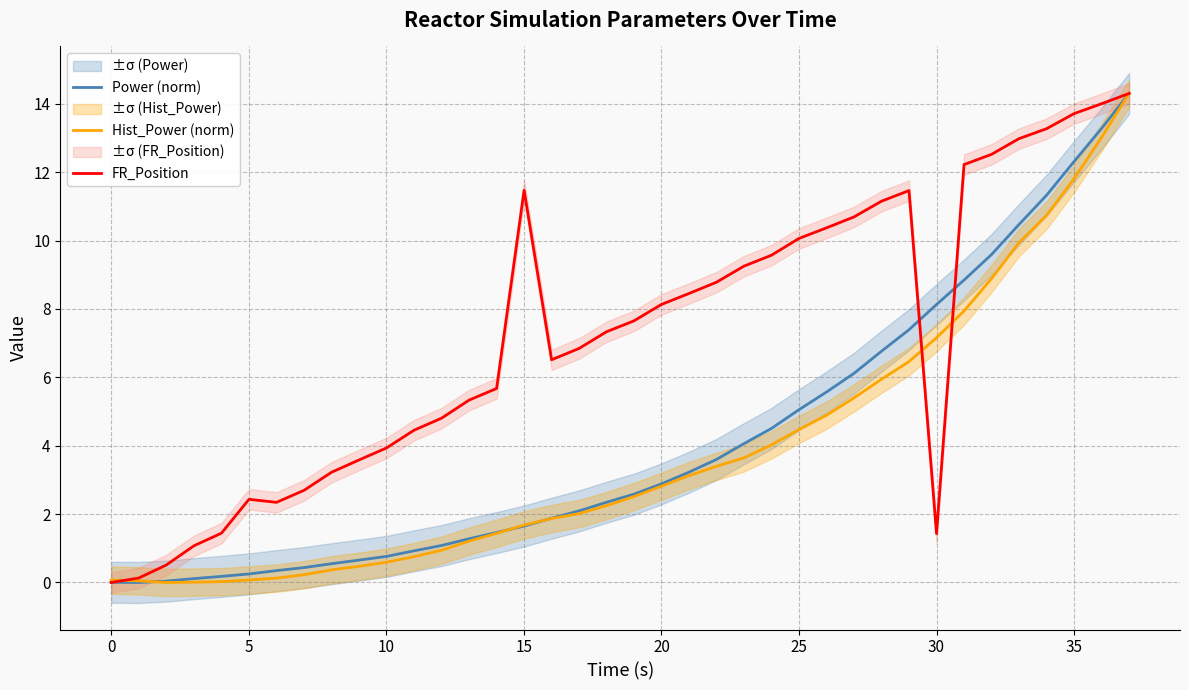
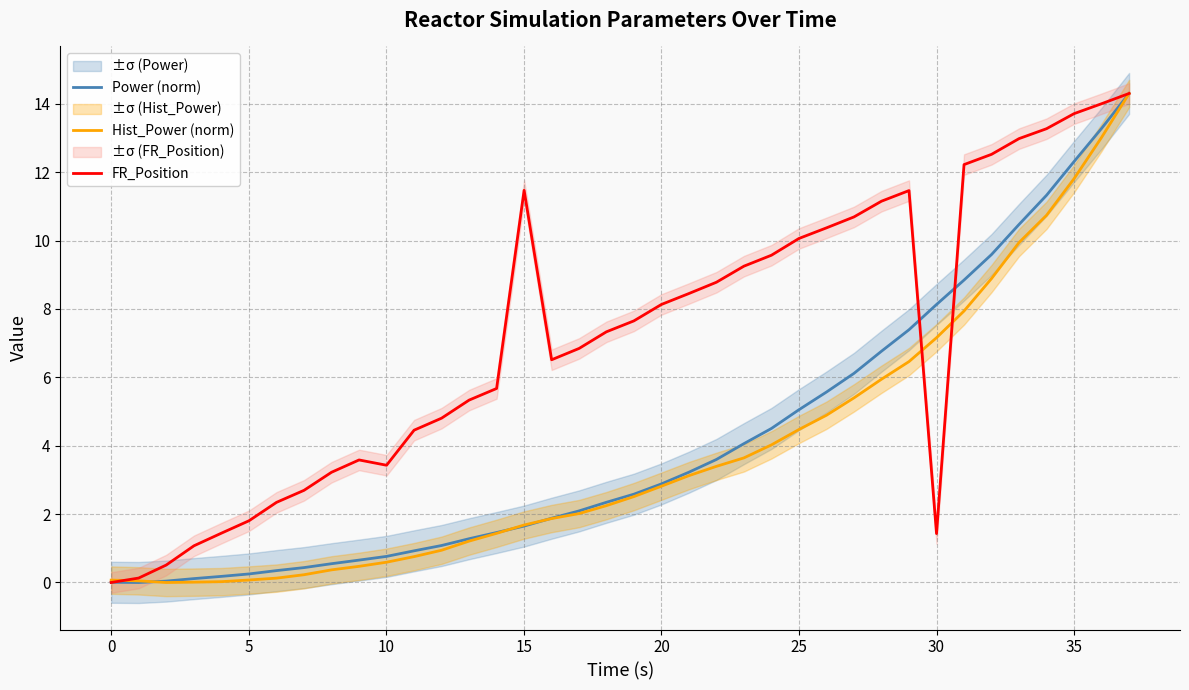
  {
    "FR_Position": {
-     "5": 2.4,
-     "10": 3.9,
+     "5": 1.8,
+     "10": 3.4,
      "15": 11.5,
      "20": 8.1,
      "25": 10.1,
      "30": 1.4,
      "35": 13.7
    }
  }
